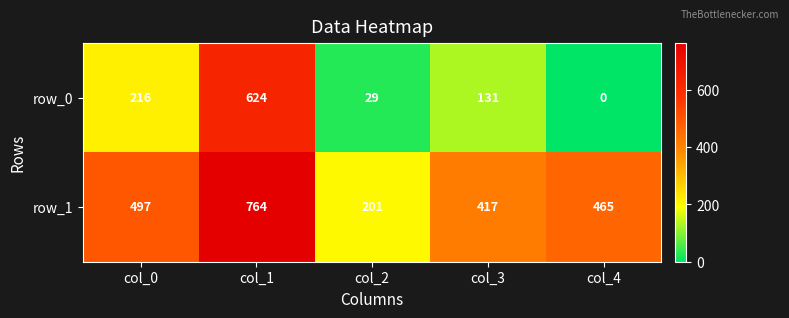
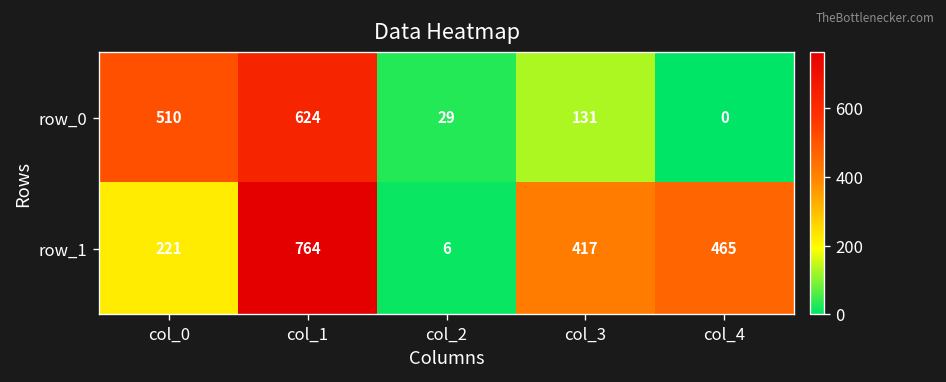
  {
    "row_0": {
-     "col_0": 216,
+     "col_0": 510,
      "col_1": 624,
      "col_2": 29,
      "col_3": 131,
      "col_4": 0
    },
    "row_1": {
-     "col_0": 497,
+     "col_0": 221,
      "col_1": 764,
-     "col_2": 201,
+     "col_2": 6,
      "col_3": 417,
      "col_4": 465
    }
  }
